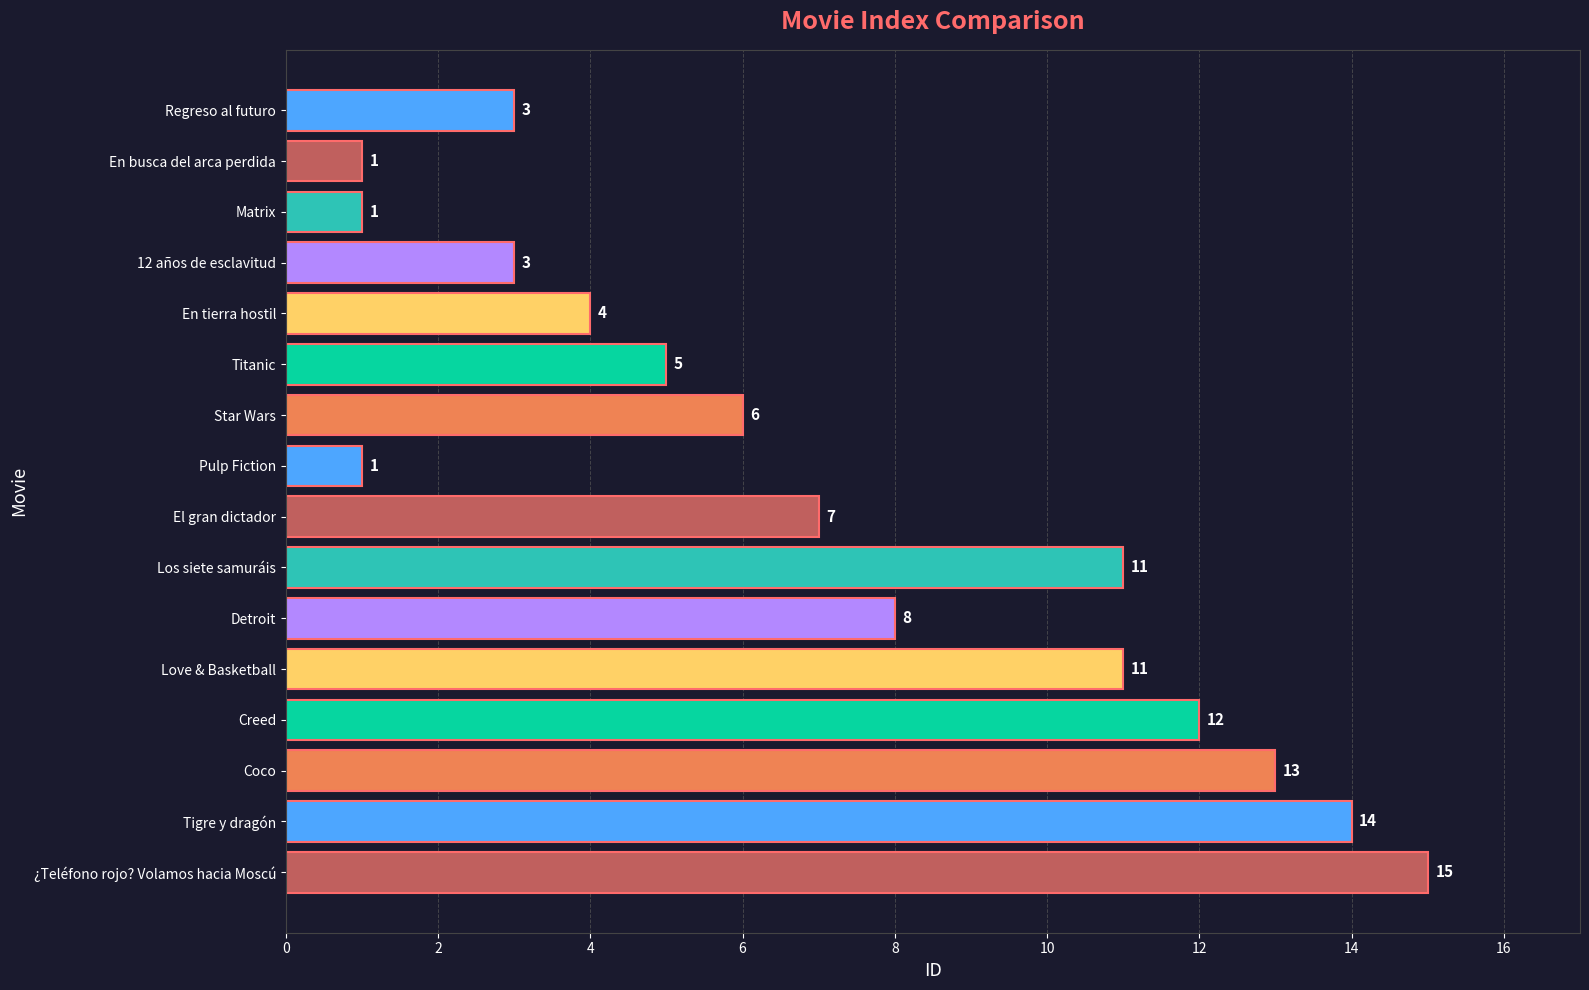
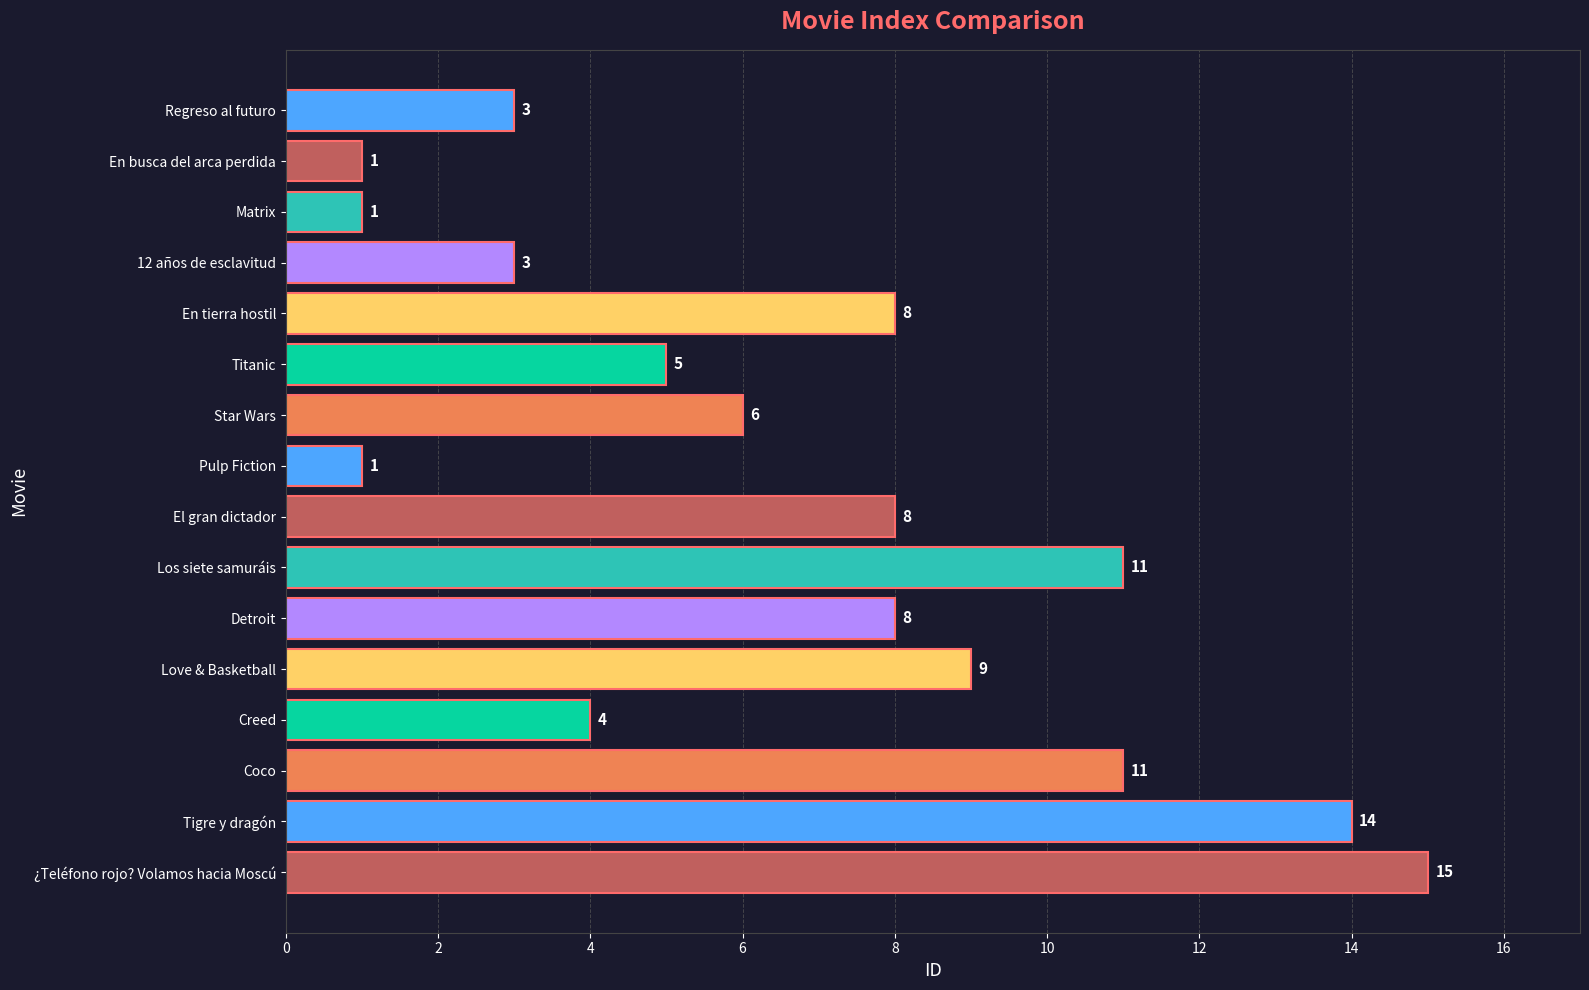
  {
    "Regreso al futuro": 3,
    "En busca del arca perdida": 1,
    "Matrix": 1,
    "12 años de esclavitud": 3,
-   "En tierra hostil": 4,
+   "En tierra hostil": 8,
    "Titanic": 5,
    "Star Wars": 6,
    "Pulp Fiction": 1,
-   "El gran dictador": 7,
+   "El gran dictador": 8,
    "Los siete samuráis": 11,
    "Detroit": 8,
-   "Love & Basketball": 11,
-   "Creed": 12,
-   "Coco": 13,
+   "Love & Basketball": 9,
+   "Creed": 4,
+   "Coco": 11,
    "Tigre y dragón": 14,
    "¿Teléfono rojo? Volamos hacia Moscú": 15
  }
